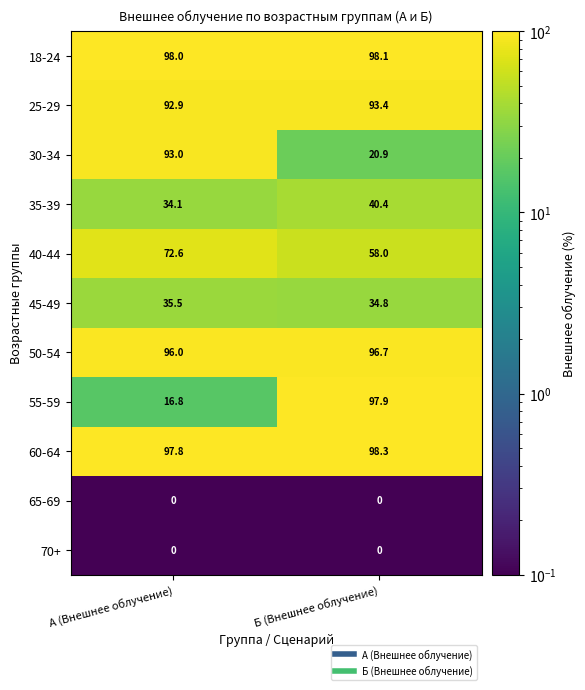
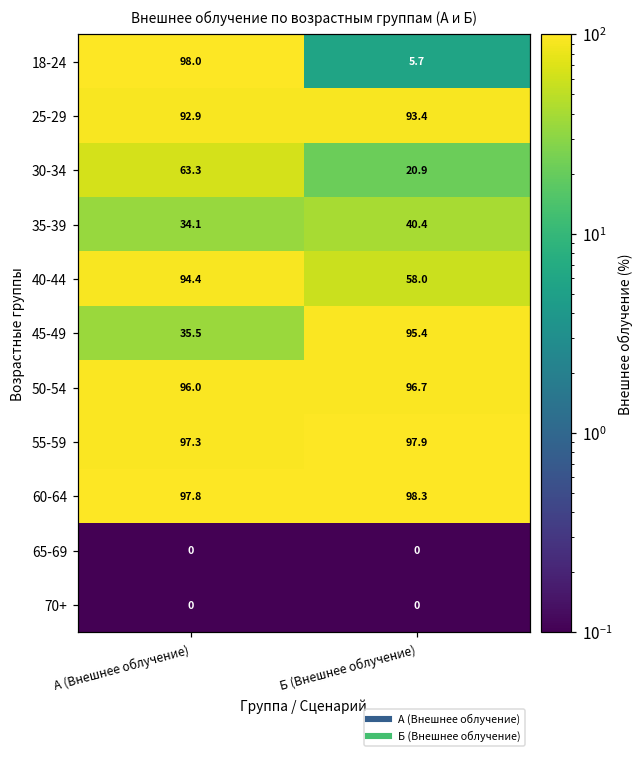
  {
    "18-24": {
      "A (Внешнее облучение)": 98.0,
-     "Б (Внешнее облучение)": 98.1
+     "Б (Внешнее облучение)": 5.7
    },
    "25-29": {
      "A (Внешнее облучение)": 92.9,
      "Б (Внешнее облучение)": 93.4
    },
    "30-34": {
-     "A (Внешнее облучение)": 93.0,
+     "A (Внешнее облучение)": 63.3,
      "Б (Внешнее облучение)": 20.9
    },
    "35-39": {
      "A (Внешнее облучение)": 34.1,
      "Б (Внешнее облучение)": 40.4
    },
    "40-44": {
-     "A (Внешнее облучение)": 72.6,
+     "A (Внешнее облучение)": 94.4,
      "Б (Внешнее облучение)": 58.0
    },
    "45-49": {
      "A (Внешнее облучение)": 35.5,
-     "Б (Внешнее облучение)": 34.8
+     "Б (Внешнее облучение)": 95.4
    },
    "50-54": {
      "A (Внешнее облучение)": 96.0,
      "Б (Внешнее облучение)": 96.7
    },
    "55-59": {
-     "A (Внешнее облучение)": 16.8,
+     "A (Внешнее облучение)": 97.3,
      "Б (Внешнее облучение)": 97.9
    },
    "60-64": {
      "A (Внешнее облучение)": 97.8,
      "Б (Внешнее облучение)": 98.3
    },
    "65-69": {
      "A (Внешнее облучение)": 0,
      "Б (Внешнее облучение)": 0
    },
    "70+": {
      "A (Внешнее облучение)": 0,
      "Б (Внешнее облучение)": 0
    }
  }
